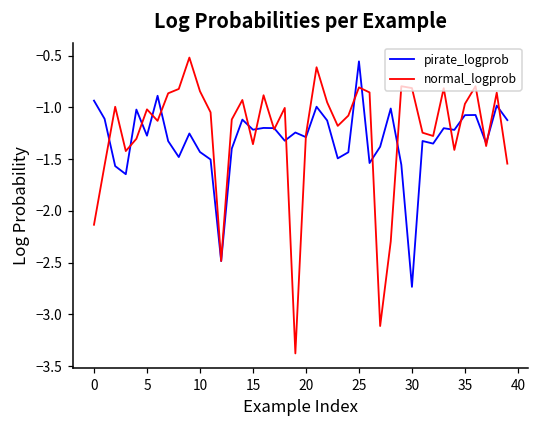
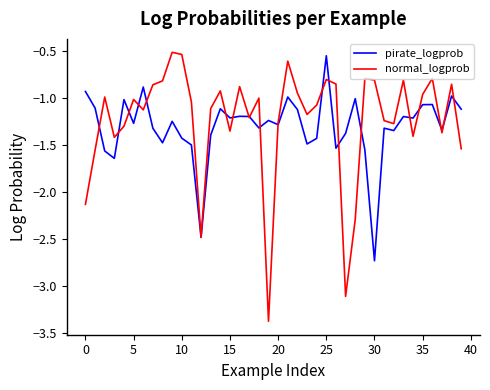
  {
    "pirate_logprob": {
      "0": -0.9,
      "5": -1.3,
      "10": -1.4,
      "15": -1.2,
      "25": -0.6,
      "30": -2.7,
      "35": -1.1
    },
    "normal_logprob": {
      "0": -2.1,
      "5": -1.0,
-     "10": -0.8,
+     "10": -0.5,
      "15": -1.4,
      "25": -0.8,
      "30": -0.8,
      "35": -1.0
    }
  }
